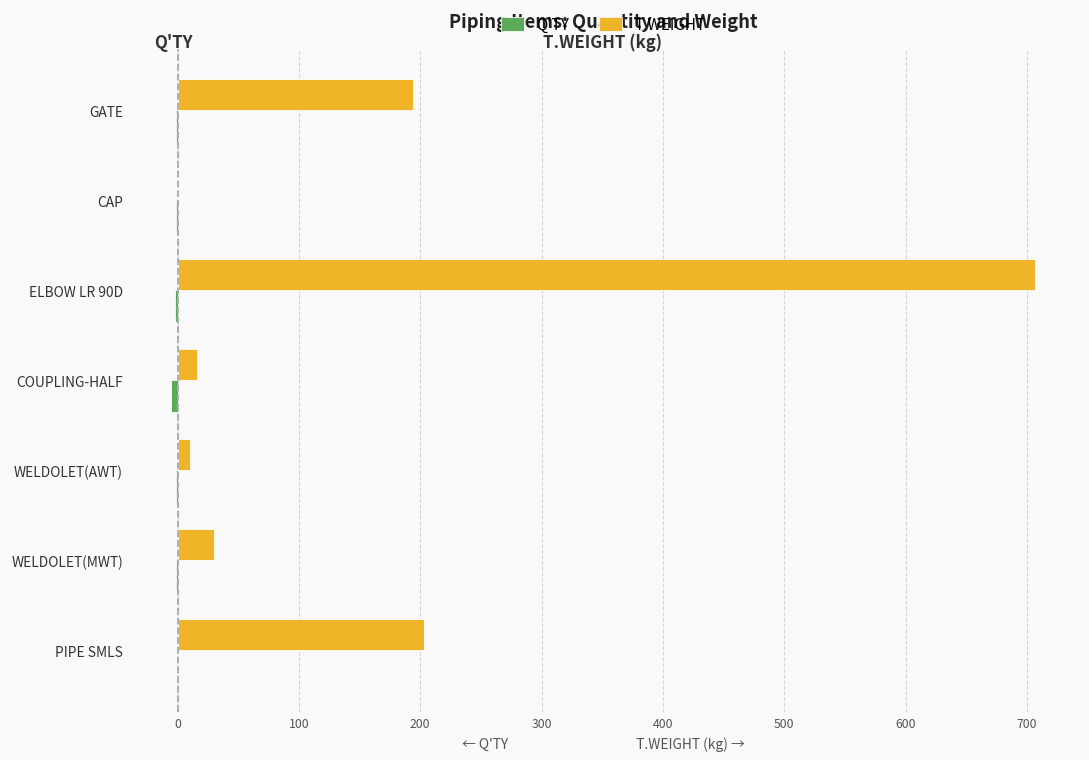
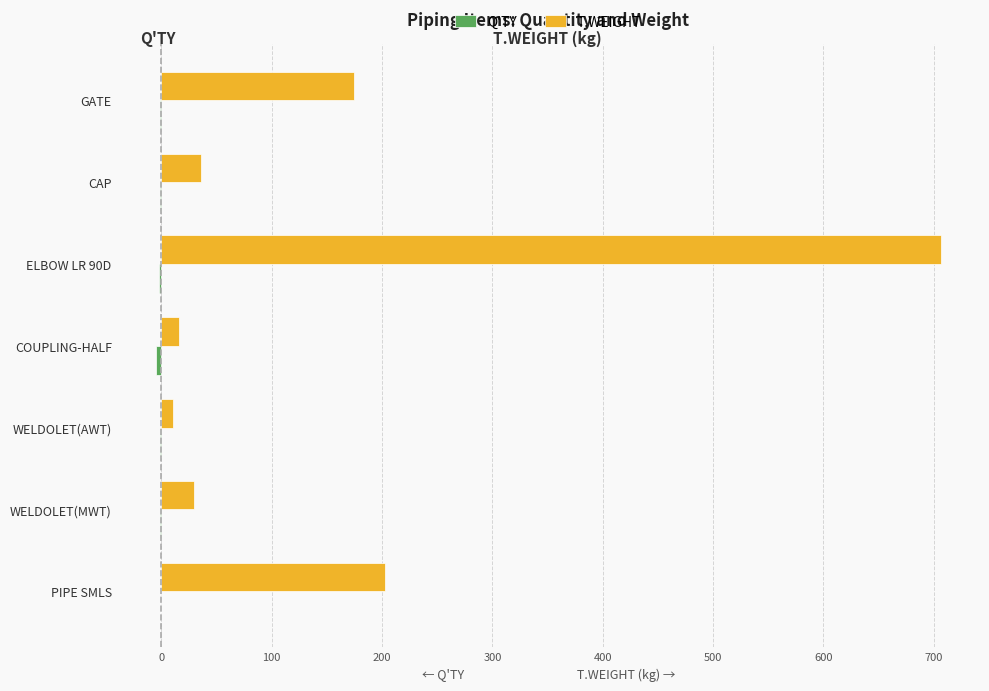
  {
    "Q'TY": {
      "COUPLING-HALF": -5
    },
    "T.WEIGHT": {
-     "GATE": 194,
-     "CAP": 0,
+     "GATE": 175,
+     "CAP": 36,
      "ELBOW LR 90D": 706,
      "COUPLING-HALF": 16,
      "WELDOLET(AWT)": 11,
      "WELDOLET(MWT)": 30,
      "PIPE SMLS": 203
    }
  }
